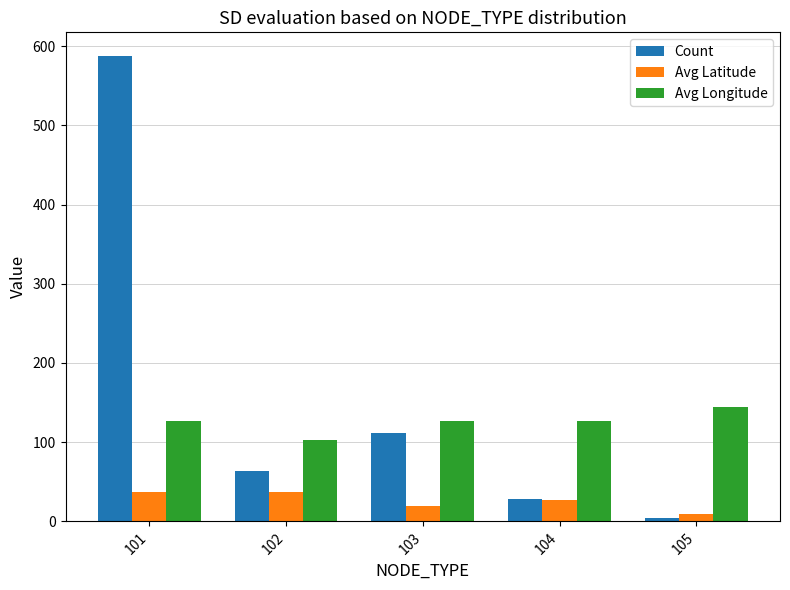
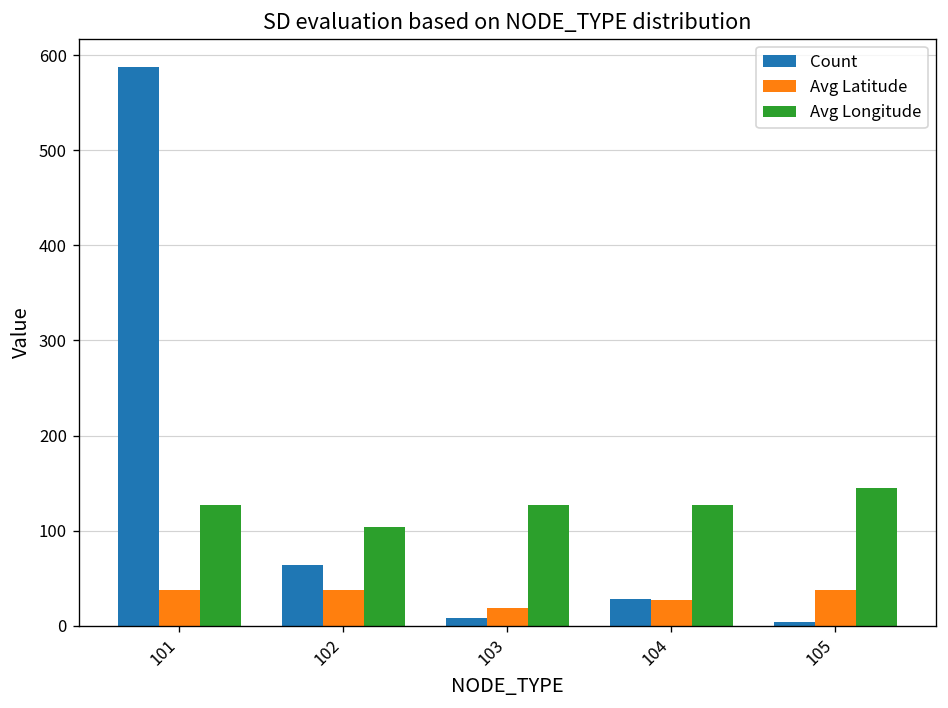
  {
    "Count": {
      "101": 590,
      "102": 60,
-     "103": 110,
+     "103": 10,
      "104": 30,
      "105": 0
    },
    "Avg Latitude": {
      "101": 40,
      "102": 40,
      "103": 20,
      "104": 30,
-     "105": 10
+     "105": 40
    },
    "Avg Longitude": {
      "101": 130,
      "102": 100,
      "103": 130,
      "104": 130,
      "105": 140
    }
  }
